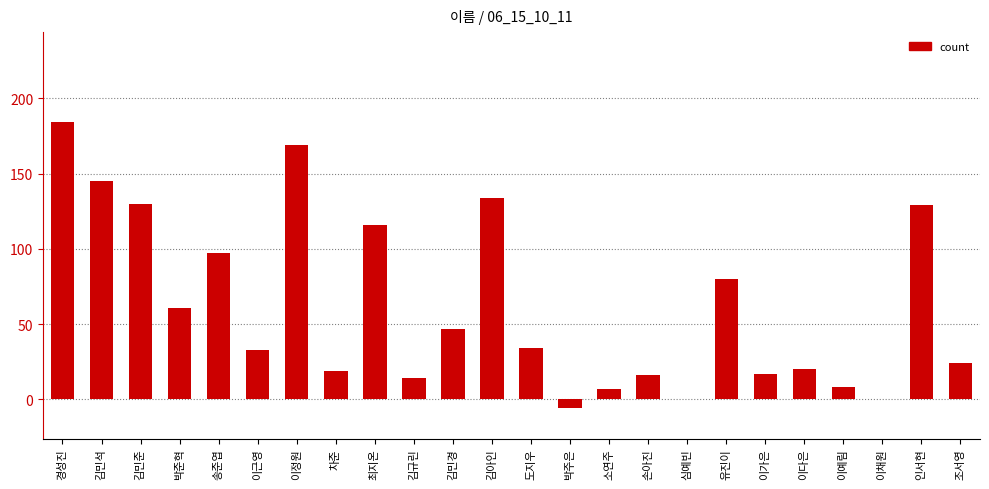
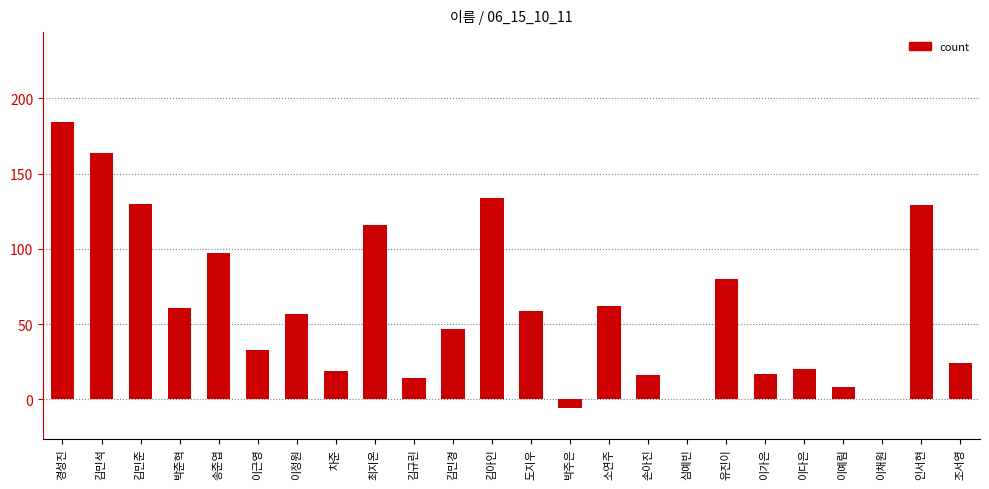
  {
    "경성진": 184,
-   "김민석": 145,
+   "김민석": 164,
    "김민준": 130,
    "박준혁": 61,
    "송준엽": 97,
    "이근영": 33,
-   "이정원": 169,
+   "이정원": 57,
    "차준": 19,
    "최지온": 116,
    "김규린": 14,
    "김민경": 47,
    "김아인": 134,
-   "도지우": 34,
+   "도지우": 59,
    "박주은": -6,
-   "소연주": 7,
+   "소연주": 62,
    "손아진": 16,
    "심예빈": 0,
    "유진이": 80,
    "이가은": 17,
    "이다은": 20,
    "이예림": 8,
    "이채원": 0,
    "인서현": 129,
    "조서영": 24
  }
